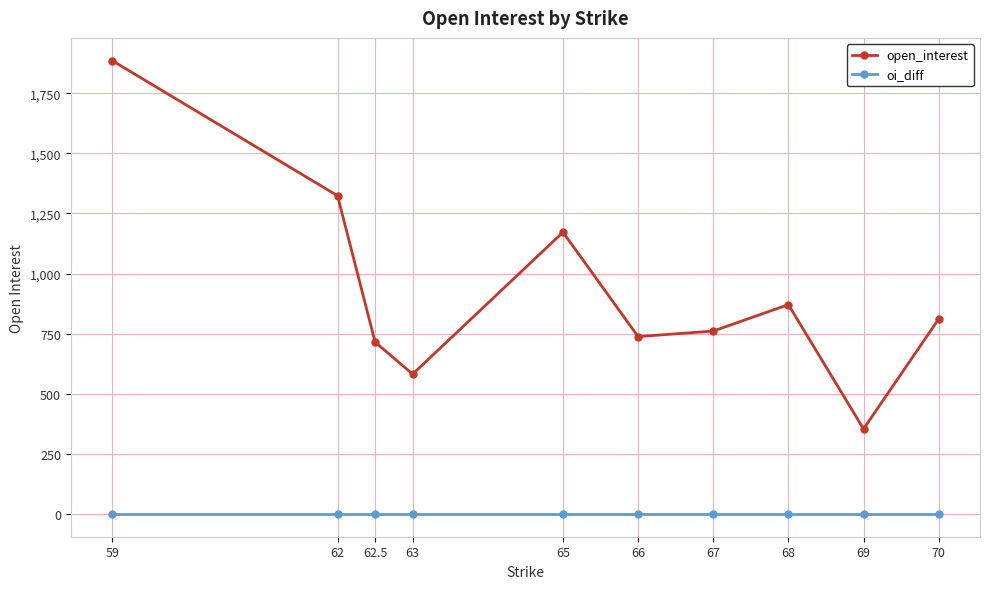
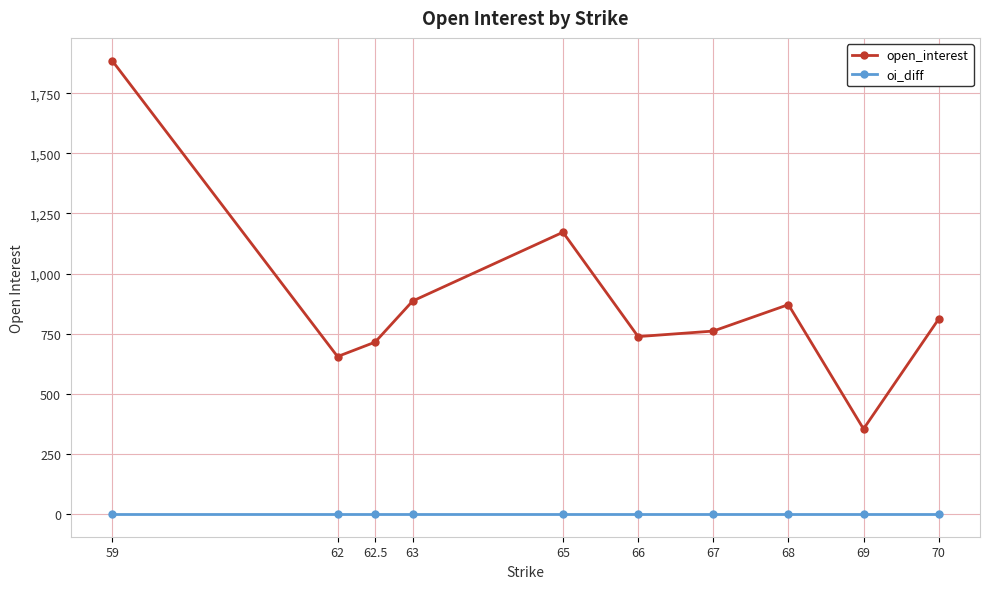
  {
    "open_interest": {
      "59": "1,890",
-     "62": "1,320",
+     "62": "660",
      "62.5": "720",
-     "63": "580",
+     "63": "890",
      "65": "1,170",
      "66": "740",
      "67": "760",
      "68": "870",
      "69": "350",
      "70": "810"
    },
    "oi_diff": {
      "59": "0",
      "62": "0",
      "62.5": "0",
      "63": "0",
      "65": "0",
      "66": "0",
      "67": "0",
      "68": "0",
      "69": "0",
      "70": "0"
    }
  }
